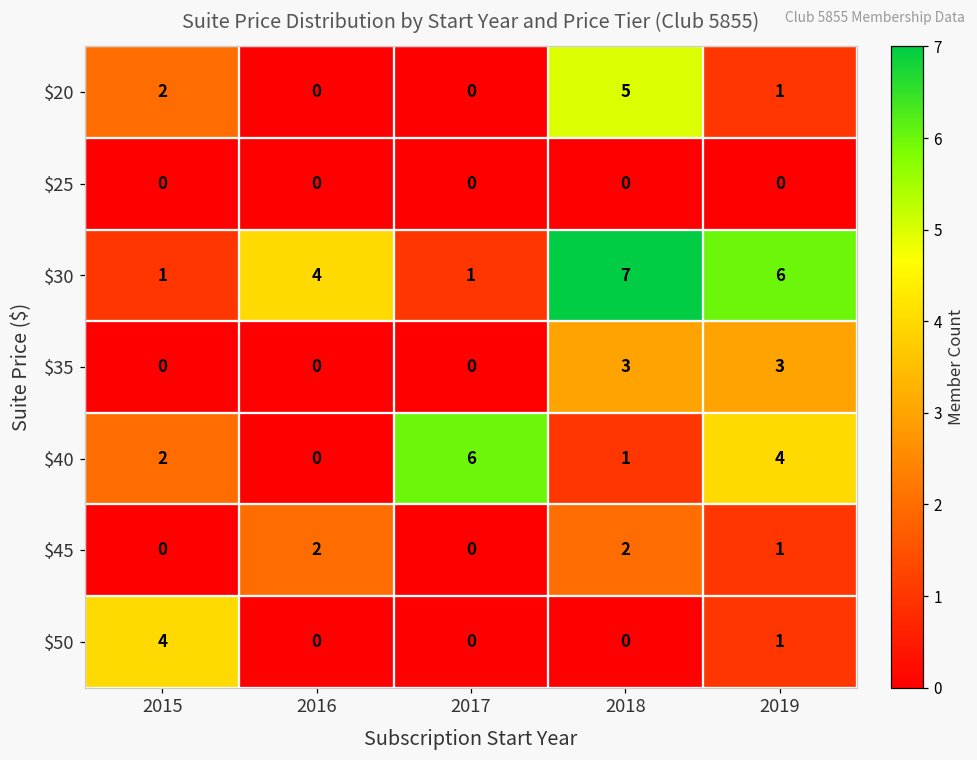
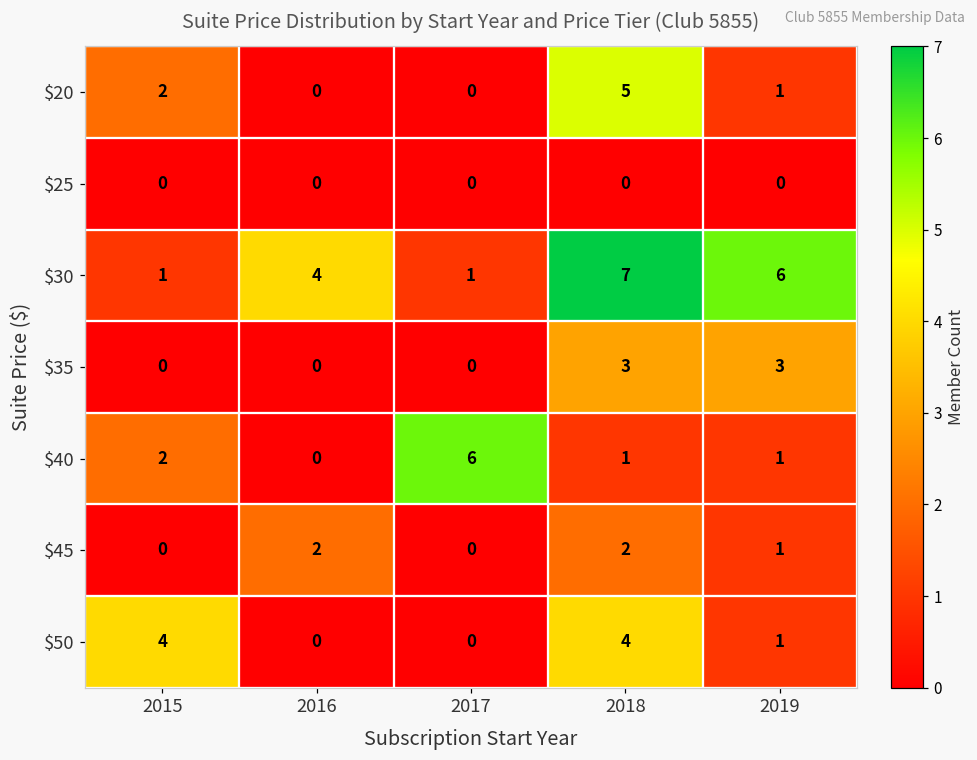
  {
    "$20": {
      "2015": 2,
      "2016": 0,
      "2017": 0,
      "2018": 5,
      "2019": 1
    },
    "$25": {
      "2015": 0,
      "2016": 0,
      "2017": 0,
      "2018": 0,
      "2019": 0
    },
    "$30": {
      "2015": 1,
      "2016": 4,
      "2017": 1,
      "2018": 7,
      "2019": 6
    },
    "$35": {
      "2015": 0,
      "2016": 0,
      "2017": 0,
      "2018": 3,
      "2019": 3
    },
    "$40": {
      "2015": 2,
      "2016": 0,
      "2017": 6,
      "2018": 1,
-     "2019": 4
+     "2019": 1
    },
    "$45": {
      "2015": 0,
      "2016": 2,
      "2017": 0,
      "2018": 2,
      "2019": 1
    },
    "$50": {
      "2015": 4,
      "2016": 0,
      "2017": 0,
-     "2018": 0,
+     "2018": 4,
      "2019": 1
    }
  }
